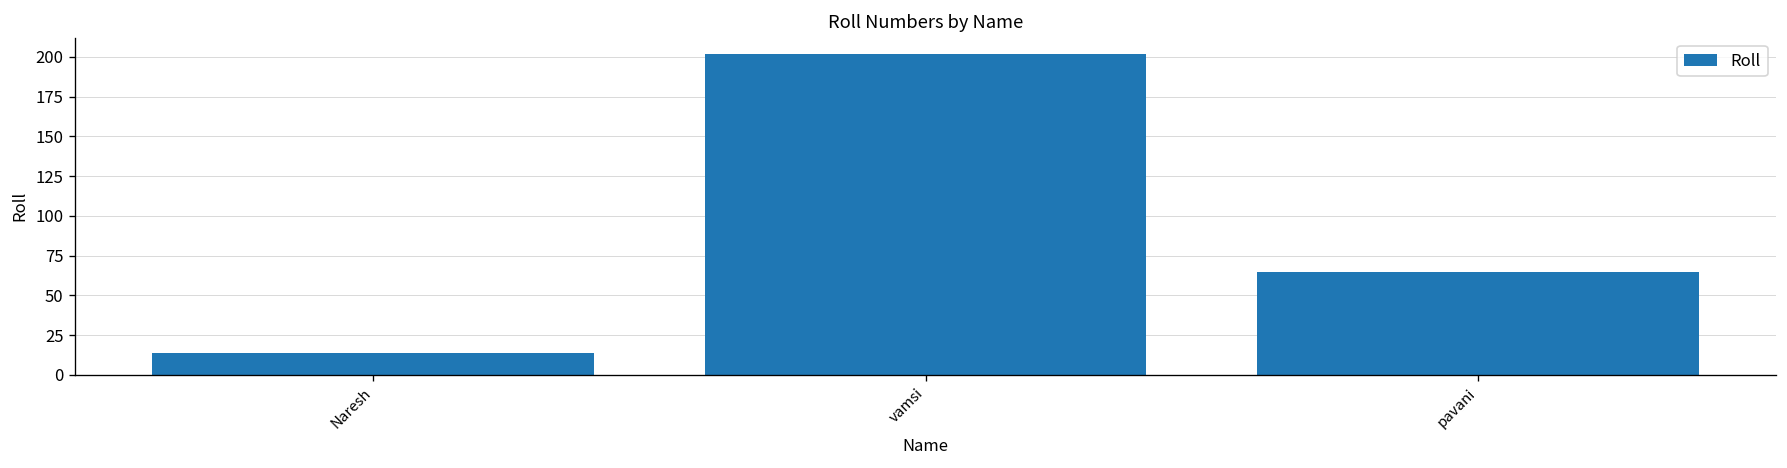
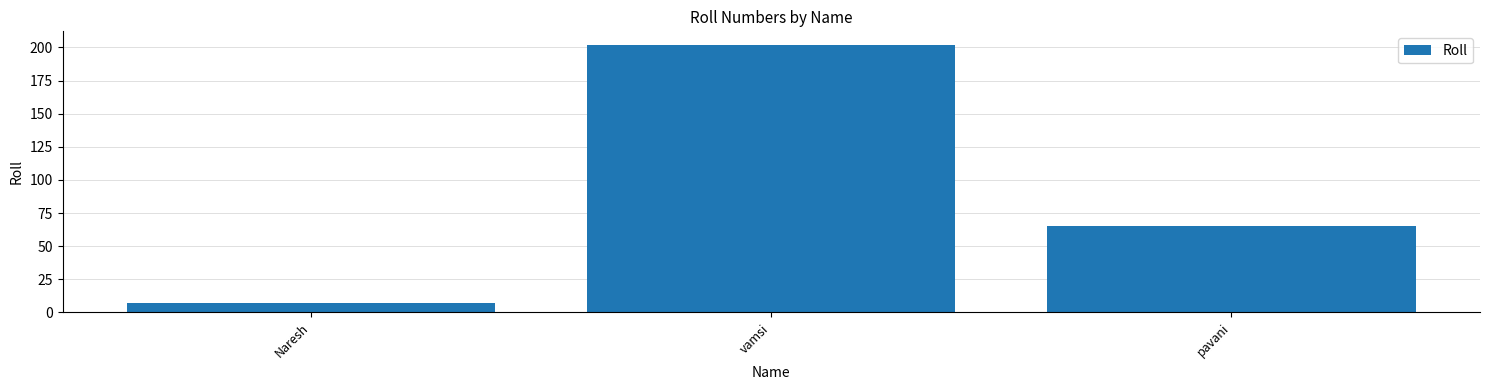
  {
-   "Naresh": 14,
+   "Naresh": 7,
    "vamsi": 202,
    "pavani": 65
  }
